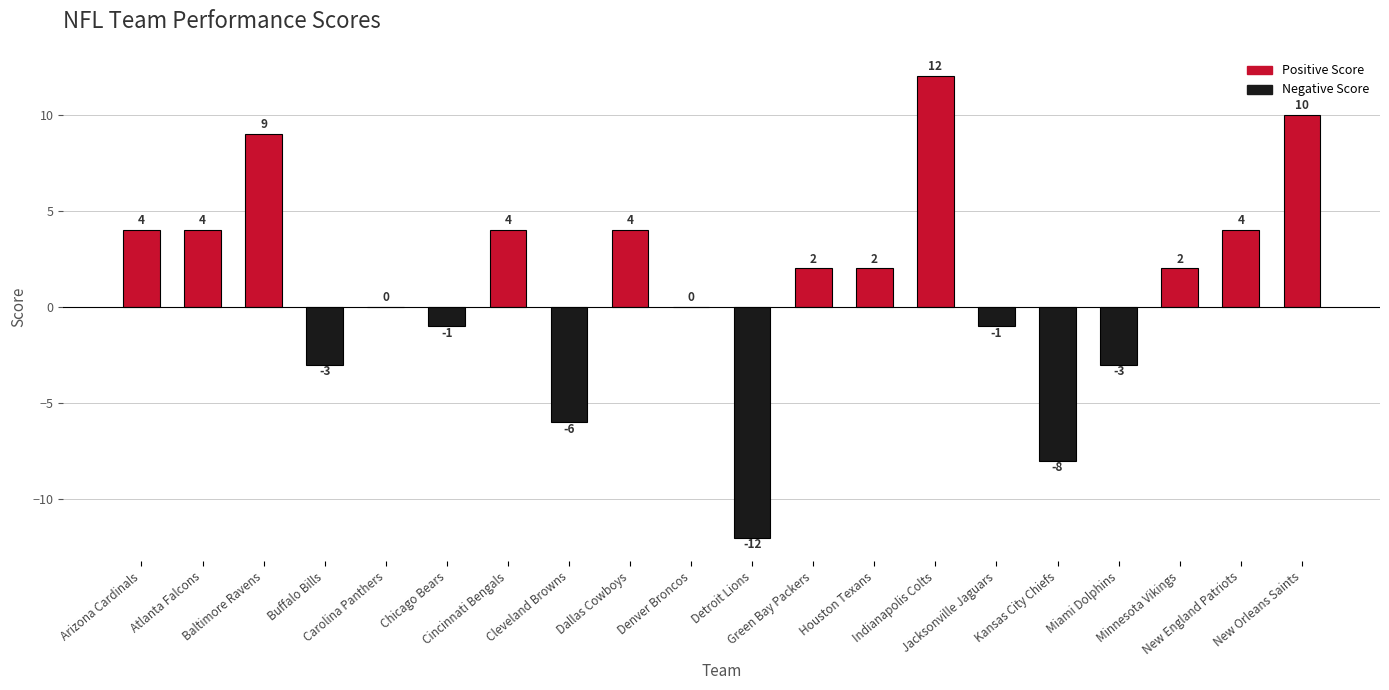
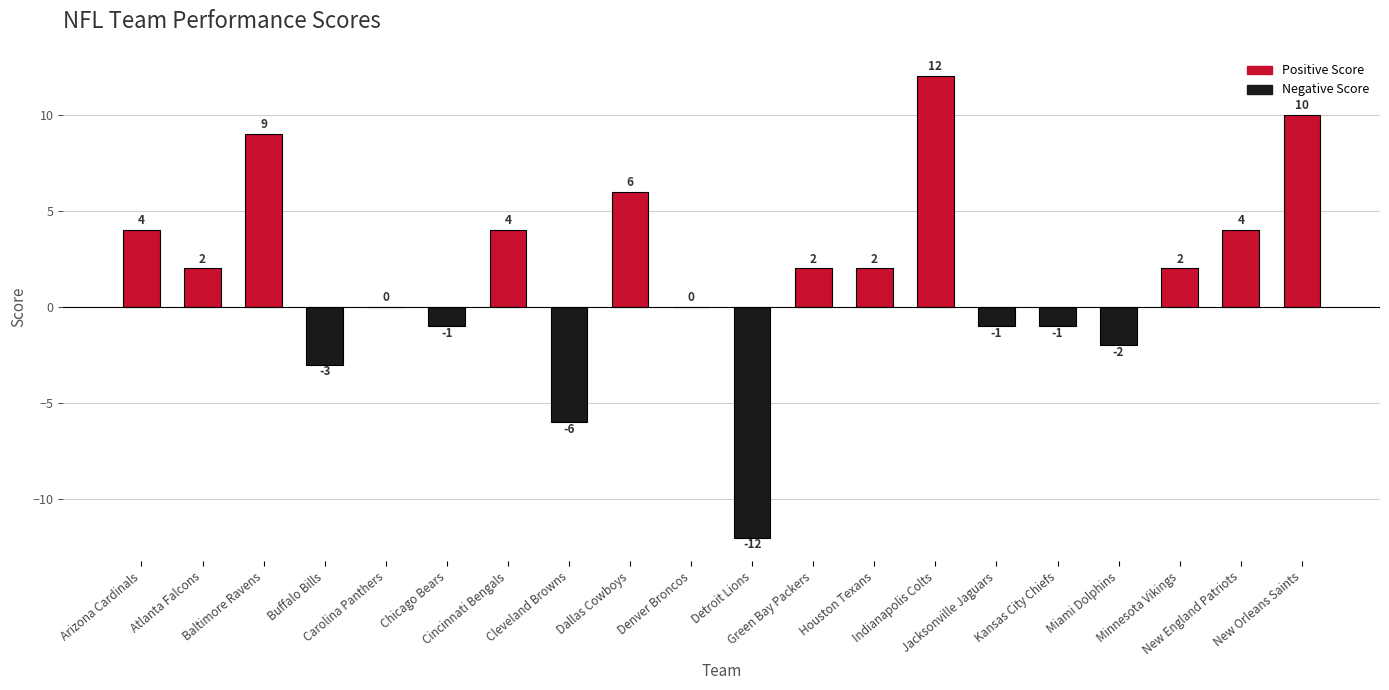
  {
    "Arizona Cardinals": 4,
-   "Atlanta Falcons": 4,
+   "Atlanta Falcons": 2,
    "Baltimore Ravens": 9,
    "Buffalo Bills": -3,
    "Carolina Panthers": 0,
    "Chicago Bears": -1,
    "Cincinnati Bengals": 4,
    "Cleveland Browns": -6,
-   "Dallas Cowboys": 4,
+   "Dallas Cowboys": 6,
    "Denver Broncos": 0,
    "Detroit Lions": -12,
    "Green Bay Packers": 2,
    "Houston Texans": 2,
    "Indianapolis Colts": 12,
    "Jacksonville Jaguars": -1,
-   "Kansas City Chiefs": -8,
-   "Miami Dolphins": -3,
+   "Kansas City Chiefs": -1,
+   "Miami Dolphins": -2,
    "Minnesota Vikings": 2,
    "New England Patriots": 4,
    "New Orleans Saints": 10
  }
